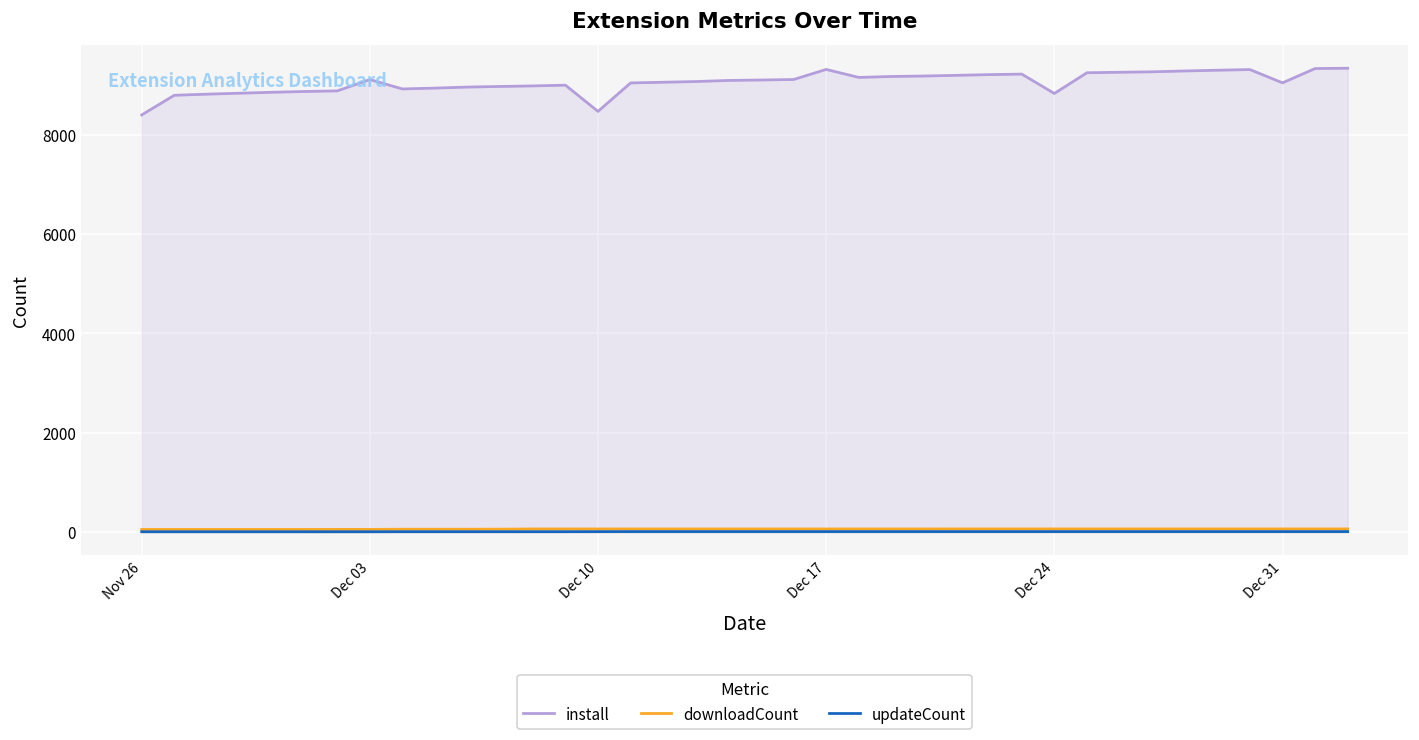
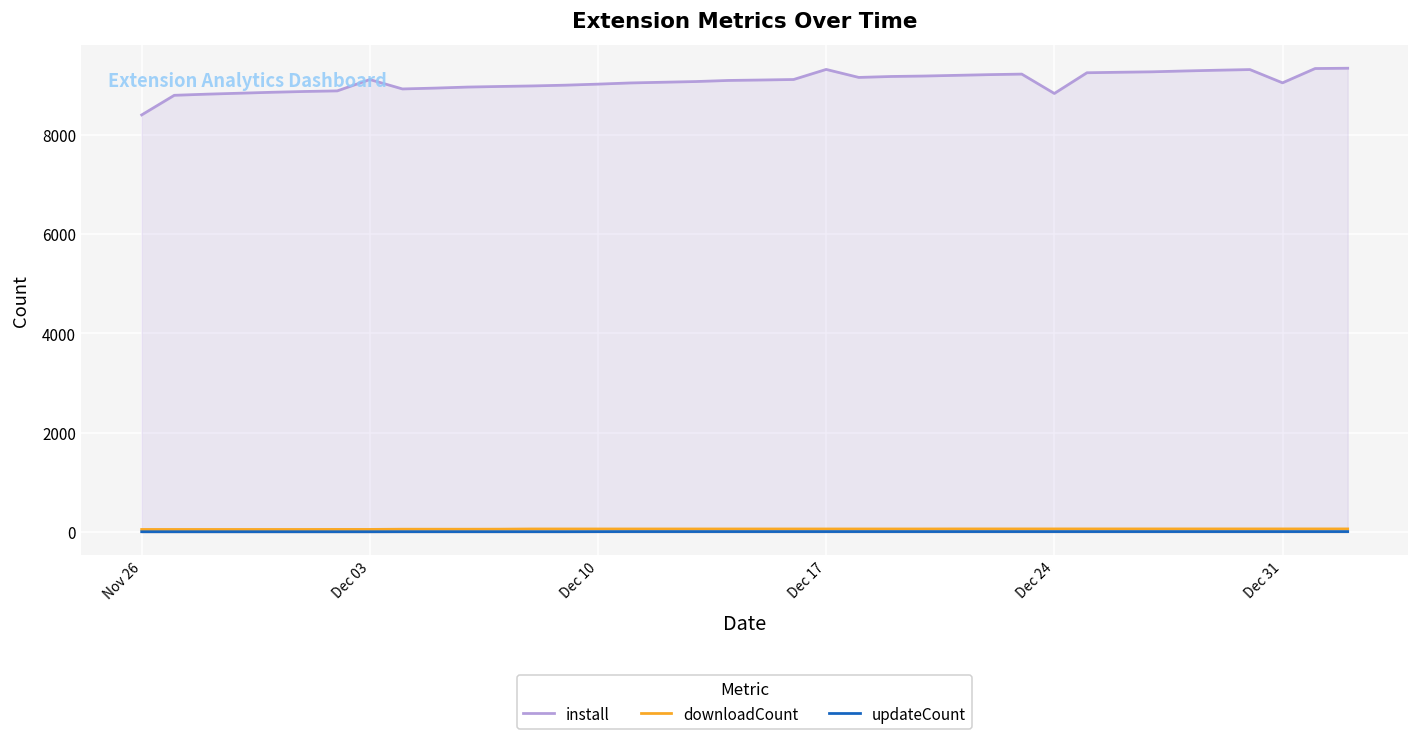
  {
    "install": {
      "Nov 26": 8400,
      "Dec 03": 9100,
-     "Dec 10": 8500,
+     "Dec 10": 9000,
      "Dec 17": 9300,
      "Dec 24": 8800,
      "Dec 31": 9000
    }
  }
